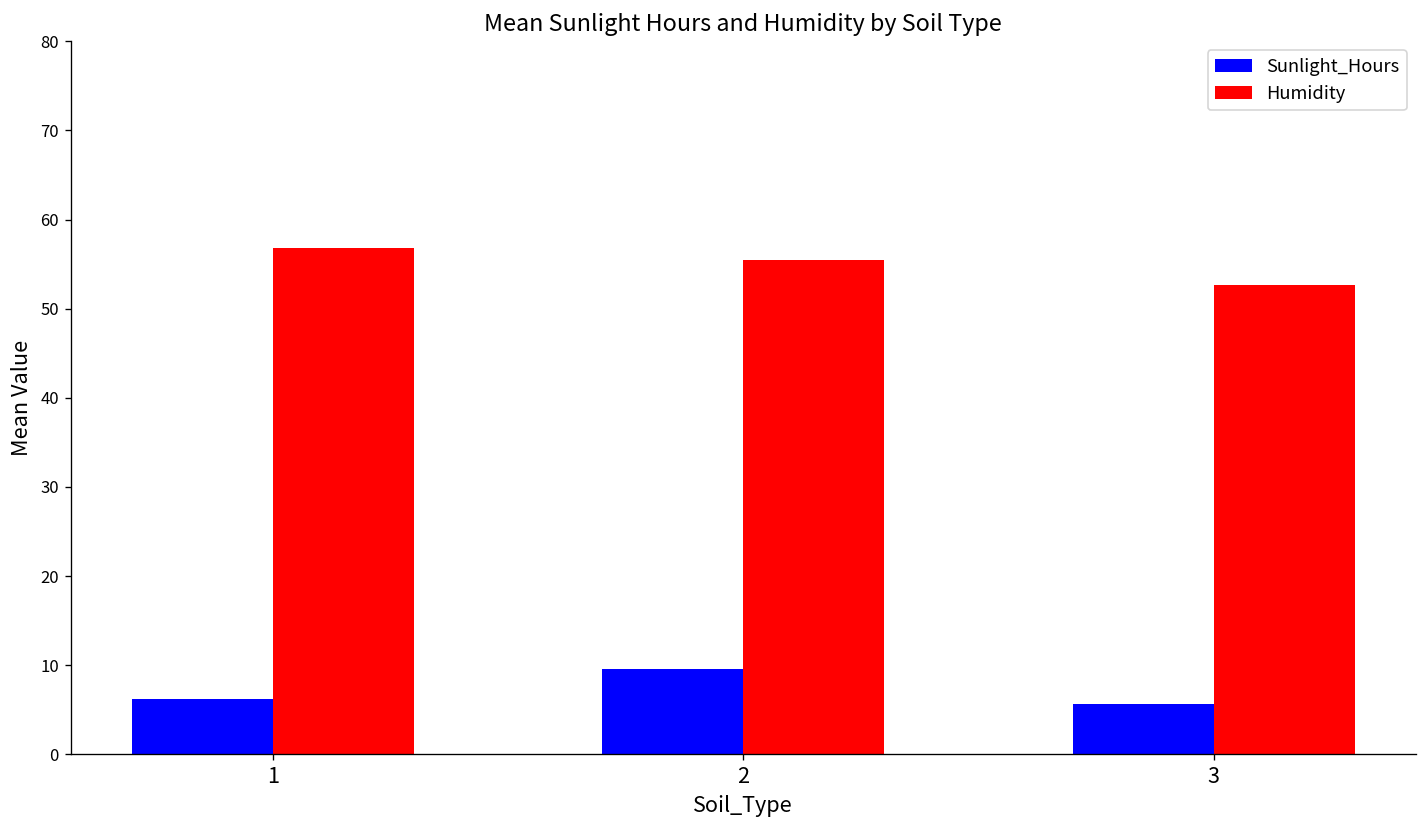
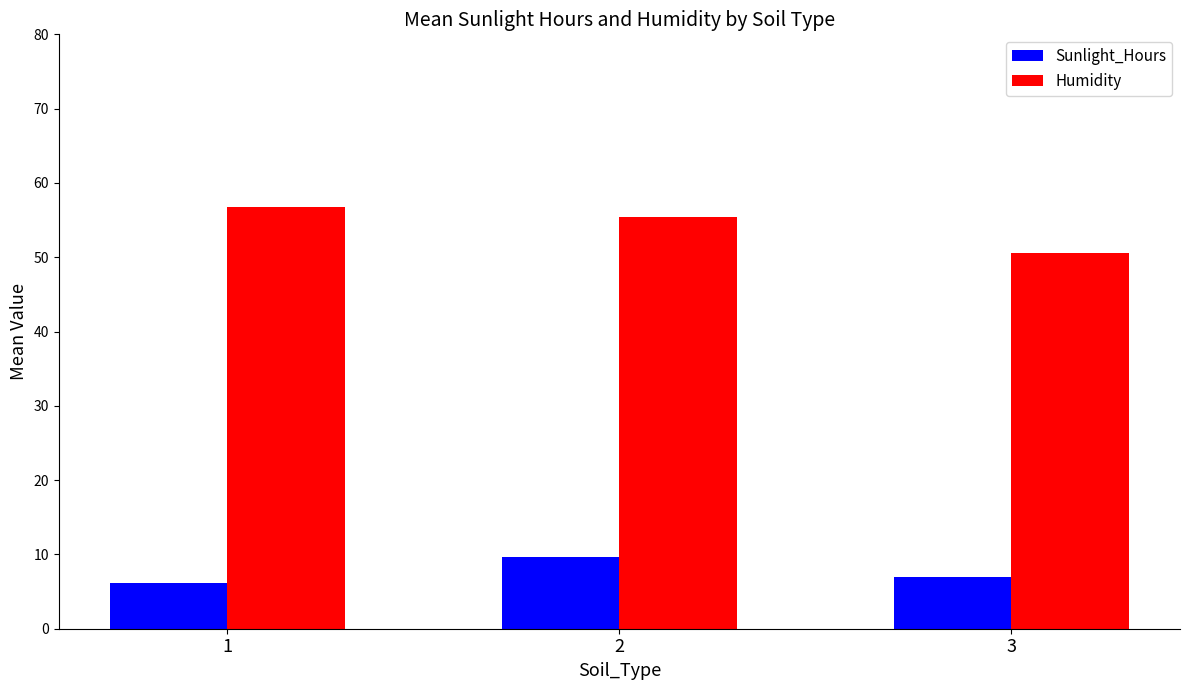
  {
    "Sunlight_Hours": {
      "1": 6,
      "2": 10,
-     "3": 6
+     "3": 7
    },
    "Humidity": {
      "1": 57,
      "2": 55,
-     "3": 53
+     "3": 51
    }
  }
